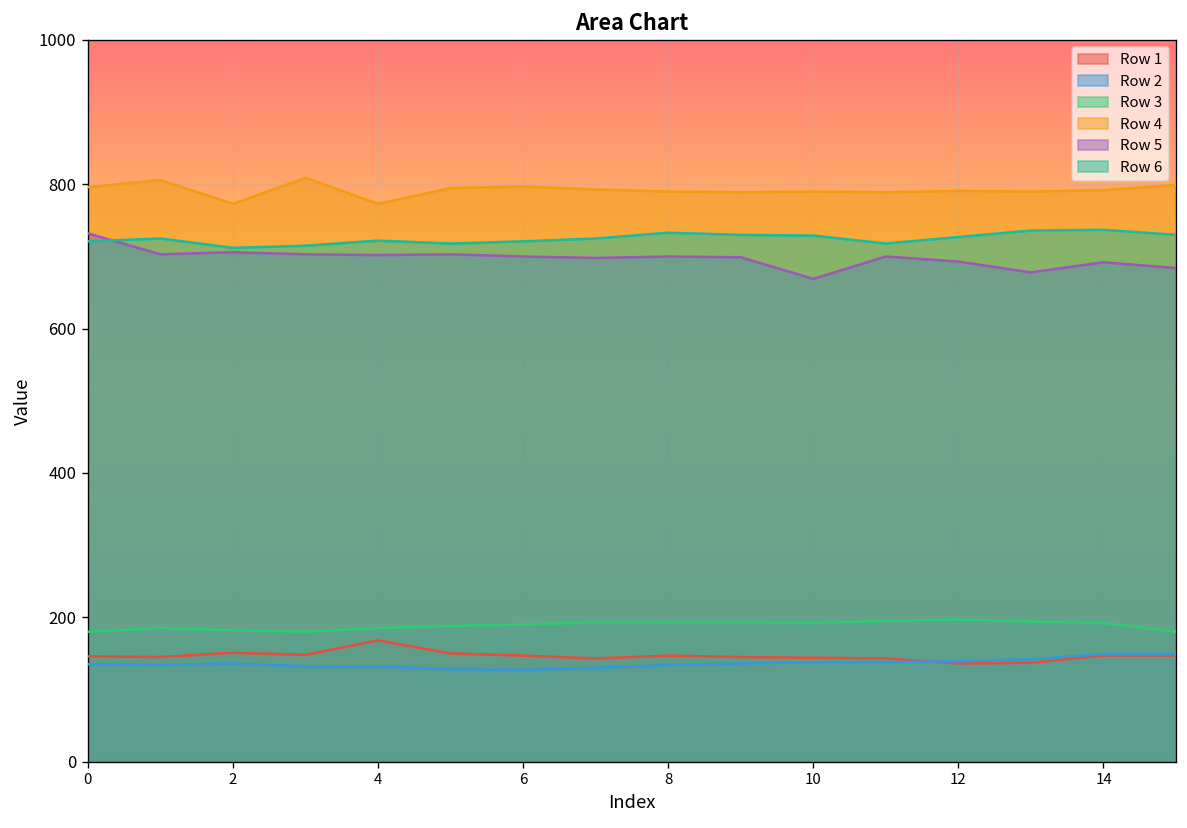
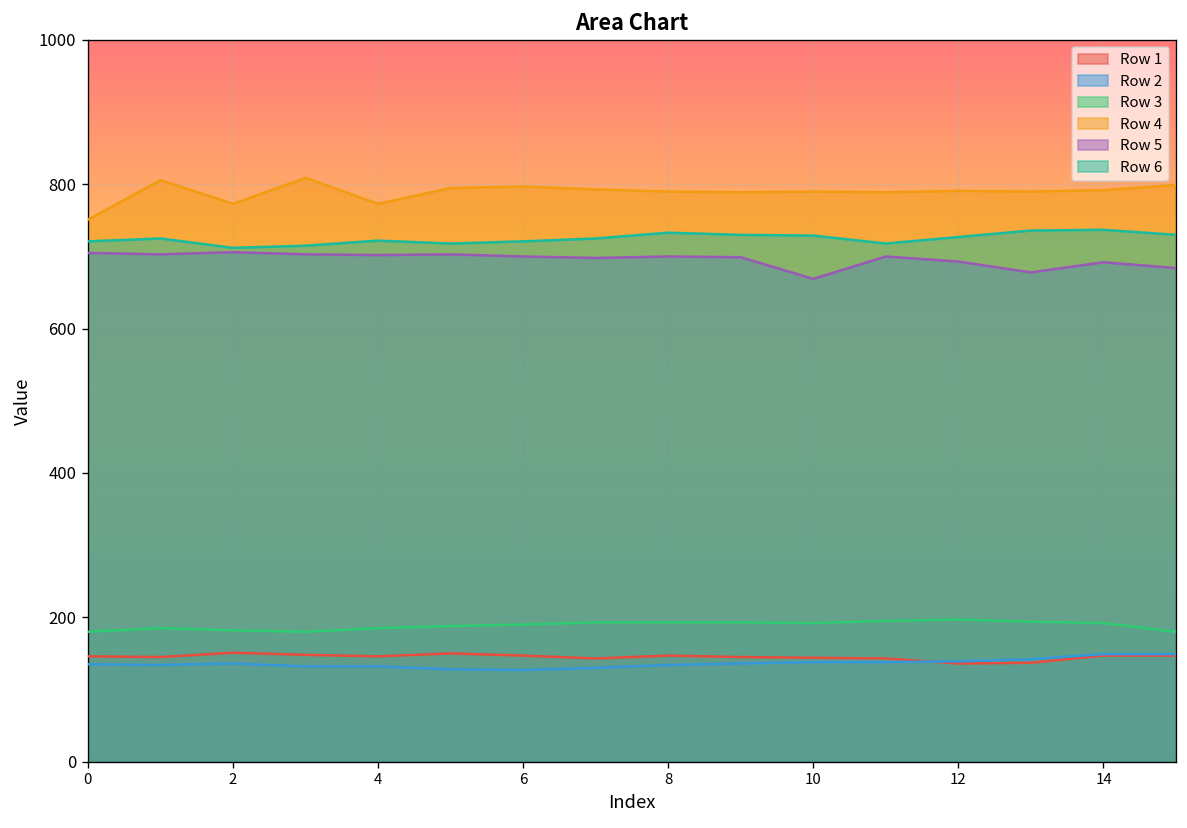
  {
    "Row 1": {
      "0": 150,
      "2": 150,
-     "4": 170,
+     "4": 150,
      "6": 150,
      "8": 150,
      "10": 140
    },
    "Row 4": {
-     "0": 800,
+     "0": 750,
      "2": 770,
      "4": 770,
      "6": 800,
      "8": 790,
      "10": 790,
      "12": 790
    },
    "Row 5": {
-     "0": 730,
+     "0": 710,
      "2": 710,
      "4": 700,
      "6": 700,
      "8": 700,
      "10": 670,
      "12": 690,
      "14": 690
    }
  }
